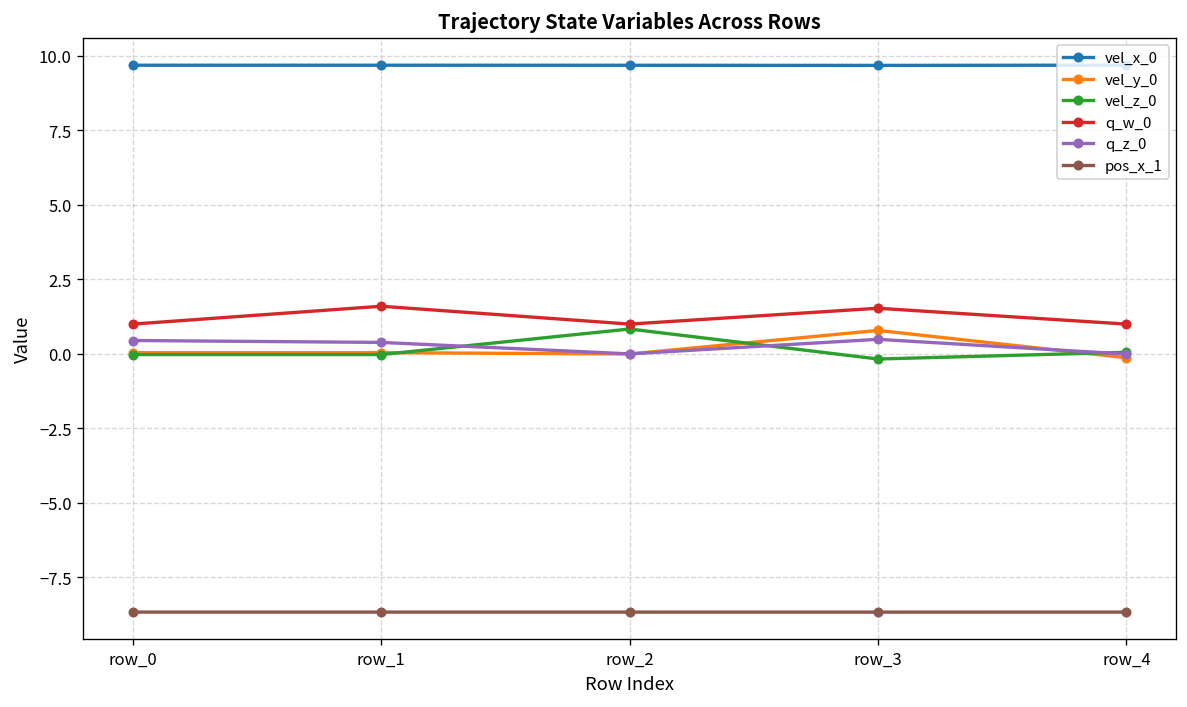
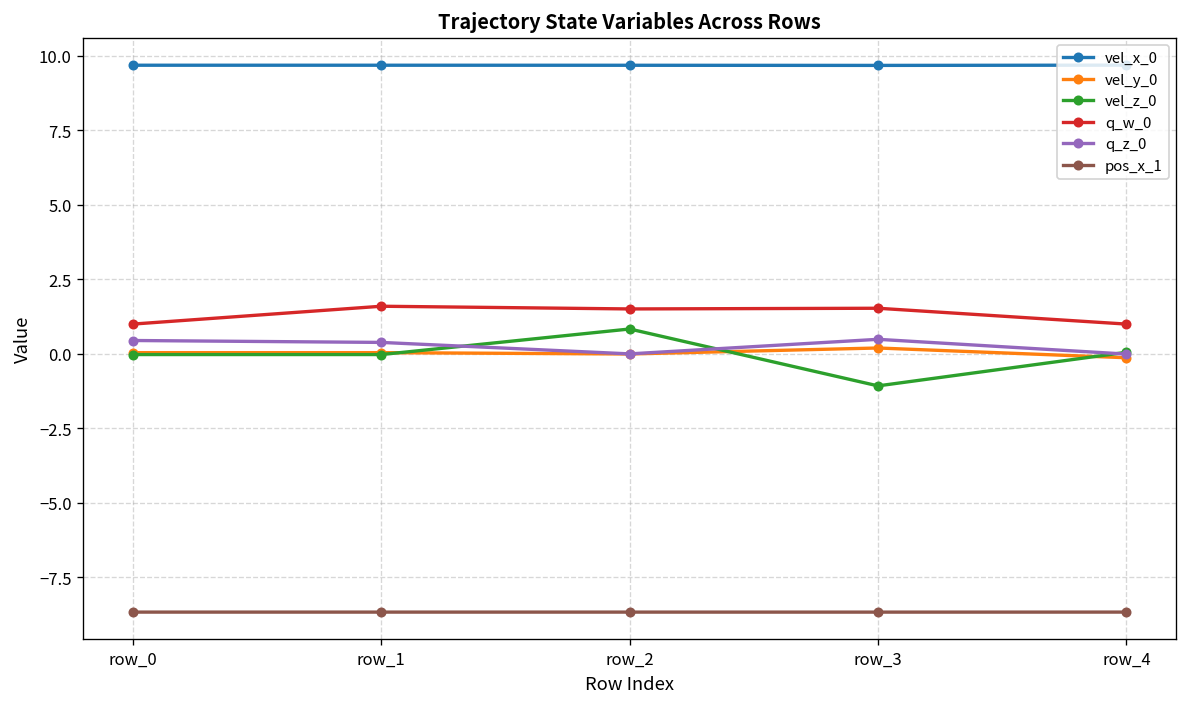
  {
    "vel_x_0": {
      "row_0": 9.7,
      "row_1": 9.7,
      "row_2": 9.7,
      "row_3": 9.7
    },
    "vel_y_0": {
-     "row_3": 0.8,
+     "row_3": 0.2,
      "row_4": -0.1
    },
    "vel_z_0": {
      "row_2": 0.8,
-     "row_3": -0.2
+     "row_3": -1.1
    },
    "q_w_0": {
      "row_0": 1.0,
      "row_1": 1.6,
-     "row_2": 1.0,
+     "row_2": 1.5,
      "row_3": 1.5,
      "row_4": 1.0
    },
    "q_z_0": {
      "row_0": 0.4,
      "row_1": 0.4,
      "row_3": 0.5
    },
    "pos_x_1": {
      "row_0": -8.7,
      "row_1": -8.7,
      "row_2": -8.7,
      "row_3": -8.7,
      "row_4": -8.7
    }
  }
